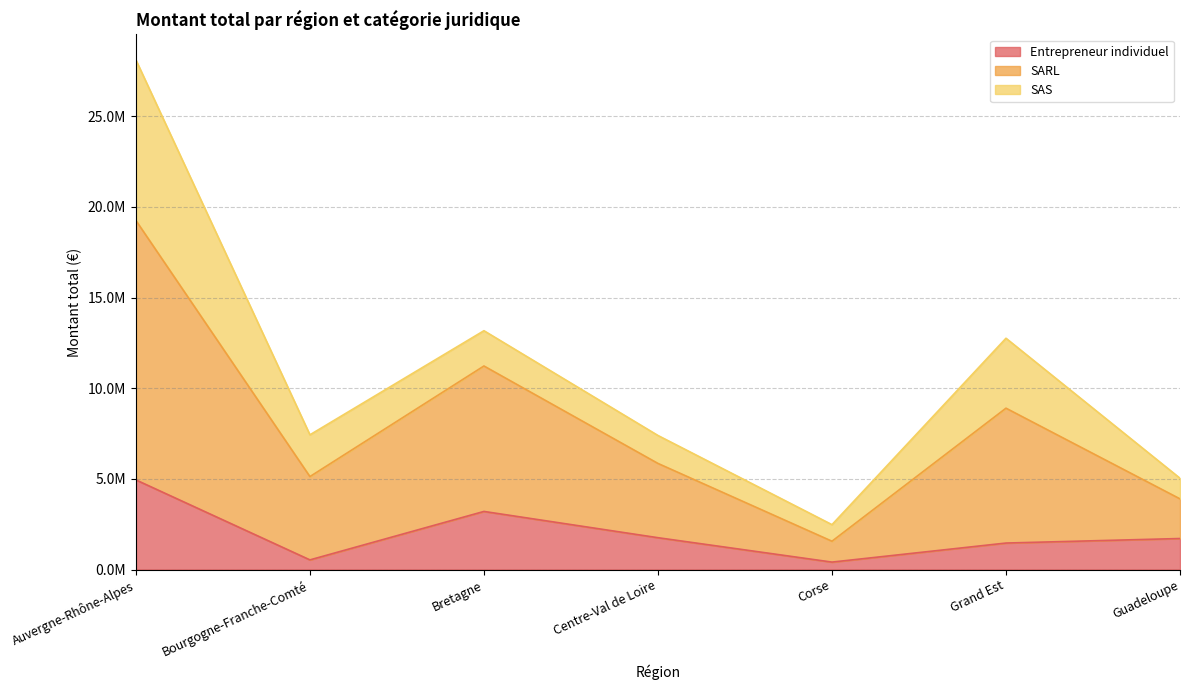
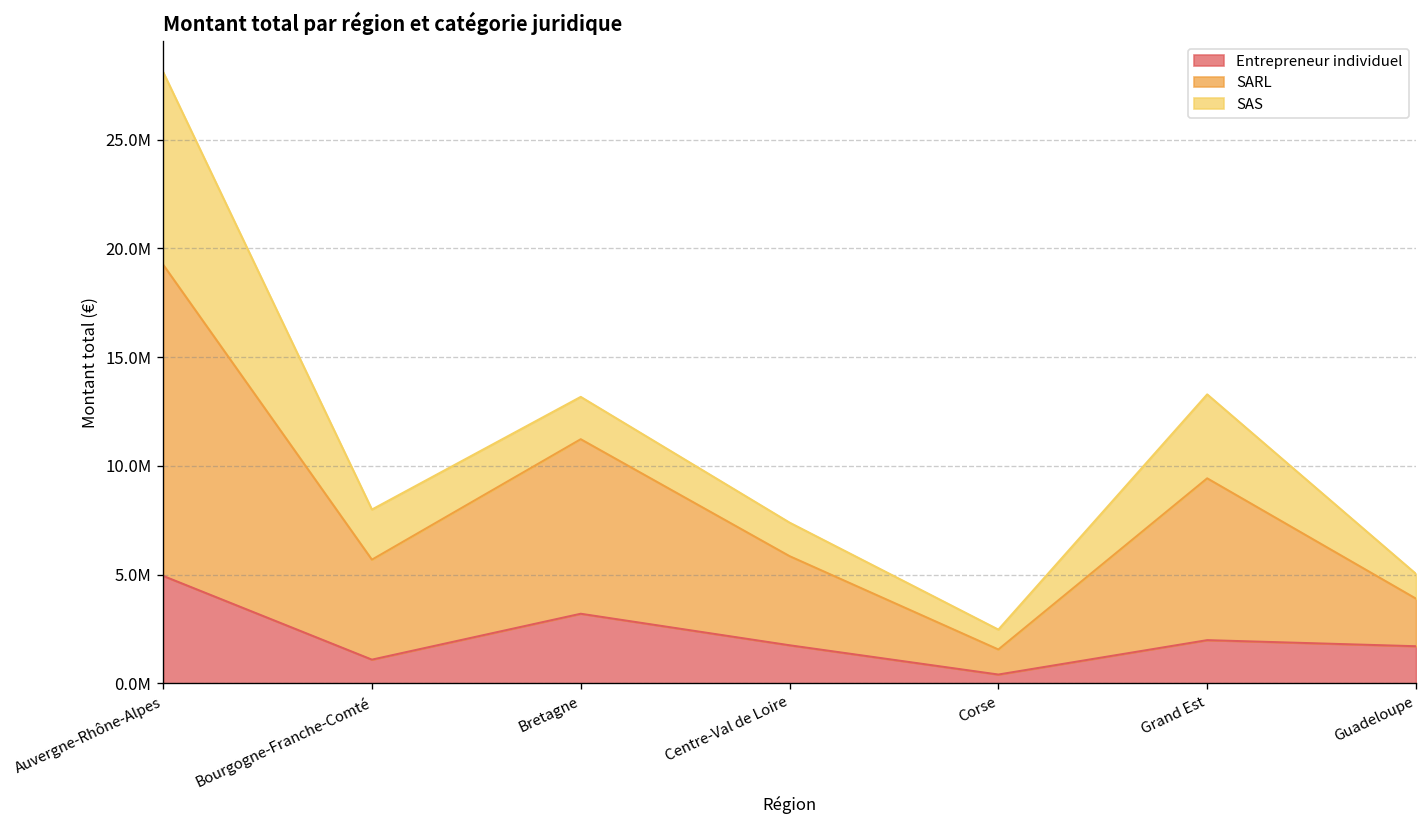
  {
    "Entrepreneur individuel": {
      "Auvergne-Rhône-Alpes": 4900000,
-     "Bourgogne-Franche-Comté": 500000,
+     "Bourgogne-Franche-Comté": 1100000,
      "Bretagne": 3200000,
      "Centre-Val de Loire": 1800000,
      "Corse": 400000,
-     "Grand Est": 1500000,
+     "Grand Est": 2000000,
      "Guadeloupe": 1700000
    }
  }
